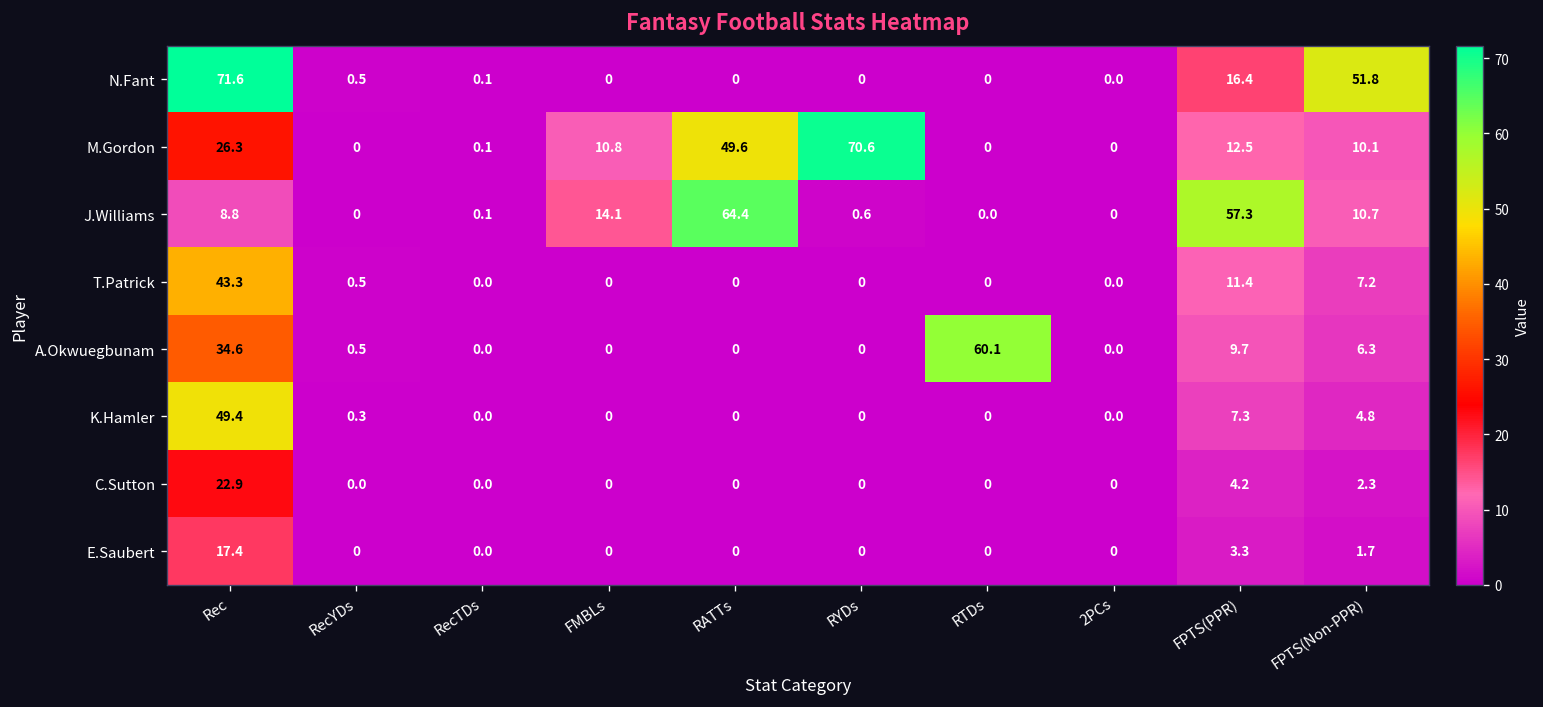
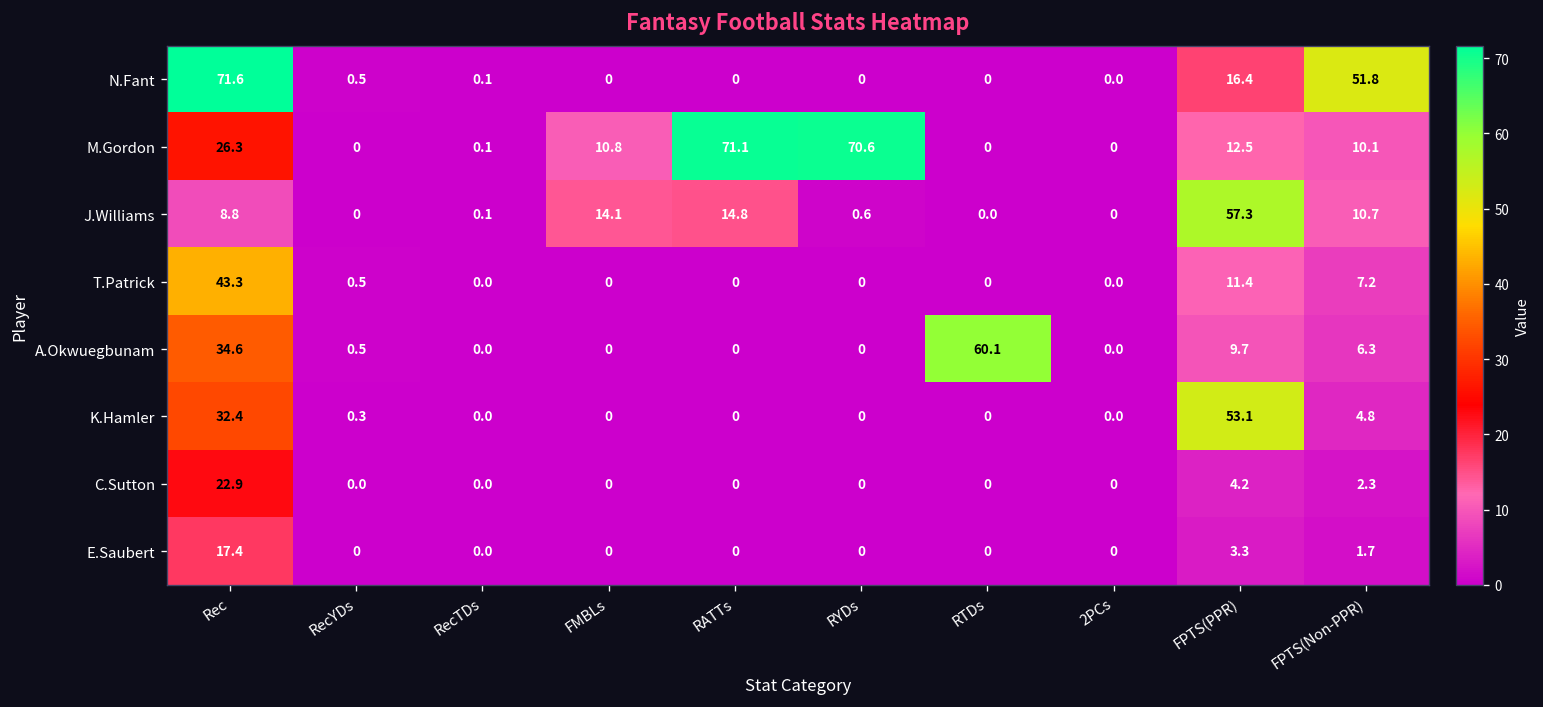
  {
    "N.Fant": {
      "Rec": 71.6,
      "RecYDs": 0.5,
      "RecTDs": 0.1,
      "FMBLs": 0,
      "RATTs": 0,
      "RYDs": 0,
      "RTDs": 0,
      "2PCs": 0.0,
      "FPTS(PPR)": 16.4,
      "FPTS(Non-PPR)": 51.8
    },
    "M.Gordon": {
      "Rec": 26.3,
      "RecYDs": 0,
      "RecTDs": 0.1,
      "FMBLs": 10.8,
-     "RATTs": 49.6,
+     "RATTs": 71.1,
      "RYDs": 70.6,
      "RTDs": 0,
      "2PCs": 0,
      "FPTS(PPR)": 12.5,
      "FPTS(Non-PPR)": 10.1
    },
    "J.Williams": {
      "Rec": 8.8,
      "RecYDs": 0,
      "RecTDs": 0.1,
      "FMBLs": 14.1,
-     "RATTs": 64.4,
+     "RATTs": 14.8,
      "RYDs": 0.6,
      "RTDs": 0.0,
      "2PCs": 0,
      "FPTS(PPR)": 57.3,
      "FPTS(Non-PPR)": 10.7
    },
    "T.Patrick": {
      "Rec": 43.3,
      "RecYDs": 0.5,
      "RecTDs": 0.0,
      "FMBLs": 0,
      "RATTs": 0,
      "RYDs": 0,
      "RTDs": 0,
      "2PCs": 0.0,
      "FPTS(PPR)": 11.4,
      "FPTS(Non-PPR)": 7.2
    },
    "A.Okwuegbunam": {
      "Rec": 34.6,
      "RecYDs": 0.5,
      "RecTDs": 0.0,
      "FMBLs": 0,
      "RATTs": 0,
      "RYDs": 0,
      "RTDs": 60.1,
      "2PCs": 0.0,
      "FPTS(PPR)": 9.7,
      "FPTS(Non-PPR)": 6.3
    },
    "K.Hamler": {
-     "Rec": 49.4,
+     "Rec": 32.4,
      "RecYDs": 0.3,
      "RecTDs": 0.0,
      "FMBLs": 0,
      "RATTs": 0,
      "RYDs": 0,
      "RTDs": 0,
      "2PCs": 0.0,
-     "FPTS(PPR)": 7.3,
+     "FPTS(PPR)": 53.1,
      "FPTS(Non-PPR)": 4.8
    },
    "C.Sutton": {
      "Rec": 22.9,
      "RecYDs": 0.0,
      "RecTDs": 0.0,
      "FMBLs": 0,
      "RATTs": 0,
      "RYDs": 0,
      "RTDs": 0,
      "2PCs": 0,
      "FPTS(PPR)": 4.2,
      "FPTS(Non-PPR)": 2.3
    },
    "E.Saubert": {
      "Rec": 17.4,
      "RecYDs": 0,
      "RecTDs": 0.0,
      "FMBLs": 0,
      "RATTs": 0,
      "RYDs": 0,
      "RTDs": 0,
      "2PCs": 0,
      "FPTS(PPR)": 3.3,
      "FPTS(Non-PPR)": 1.7
    }
  }
